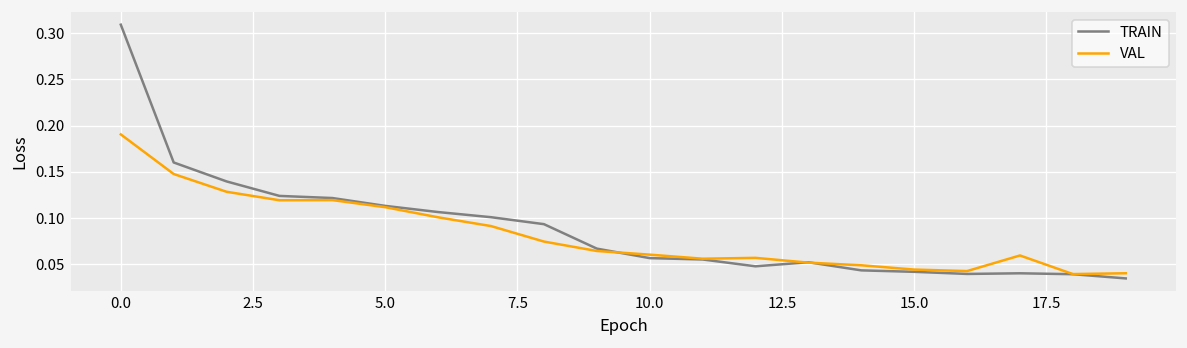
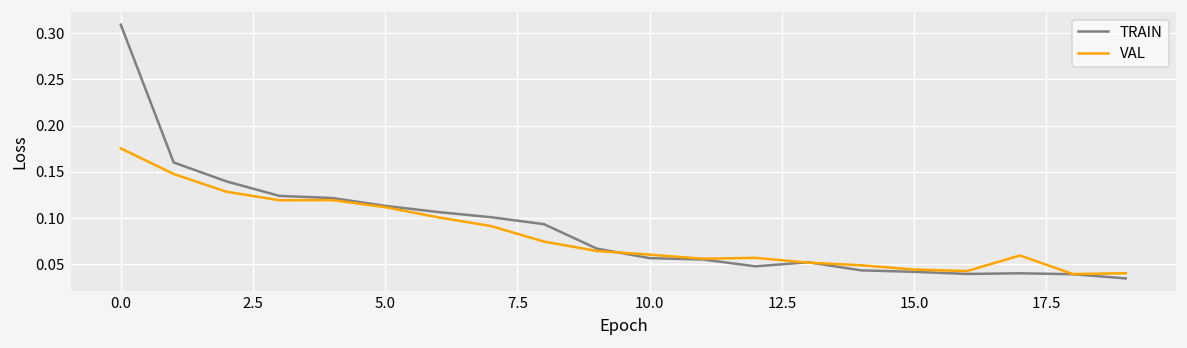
  {
    "TRAIN": {
      "0.0": 0.31,
      "10.0": 0.06
    },
    "VAL": {
-     "0.0": 0.19,
+     "0.0": 0.18,
      "10.0": 0.06
    }
  }
